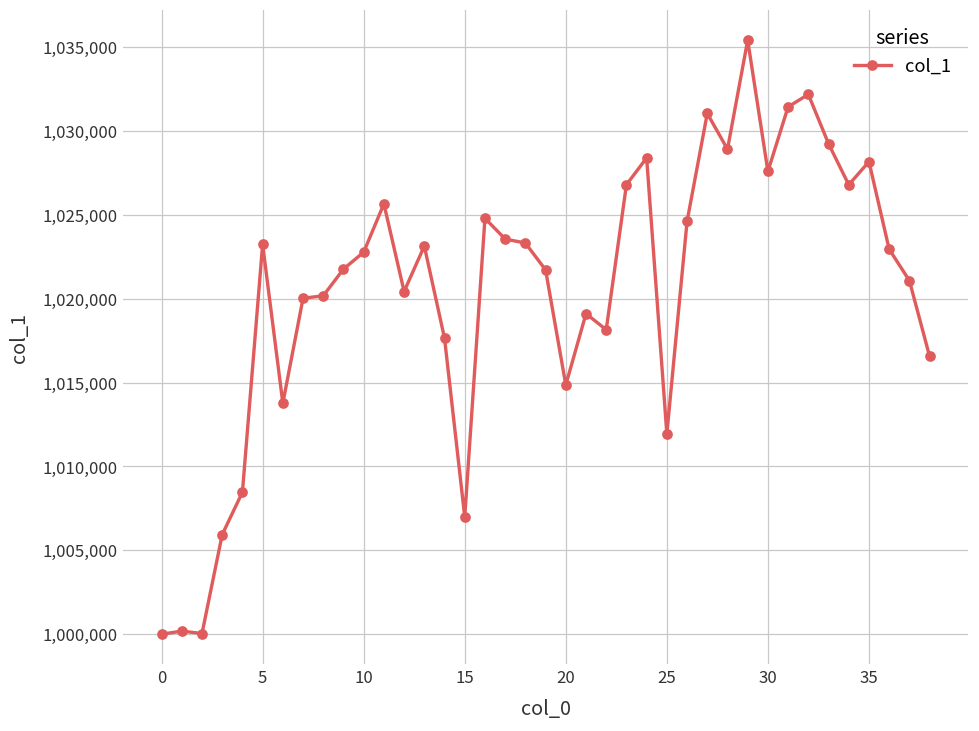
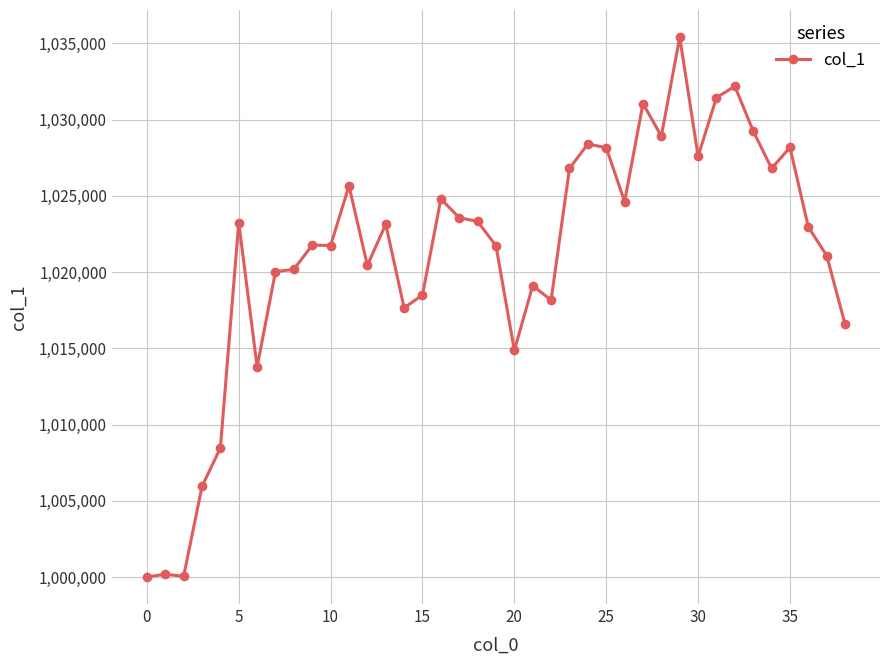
  {
    "0": "1,000,000",
    "5": "1,023,200",
-   "10": "1,022,800",
-   "15": "1,007,000",
+   "10": "1,021,700",
+   "15": "1,018,500",
    "20": "1,014,900",
-   "25": "1,011,900",
+   "25": "1,028,100",
    "30": "1,027,600",
    "35": "1,028,200"
  }
